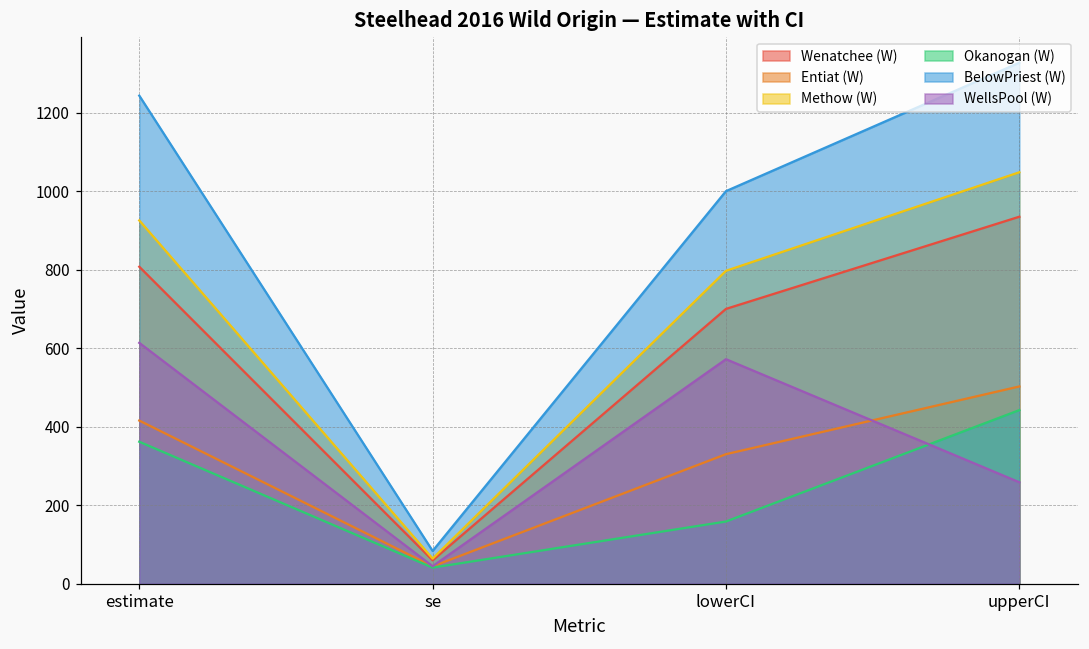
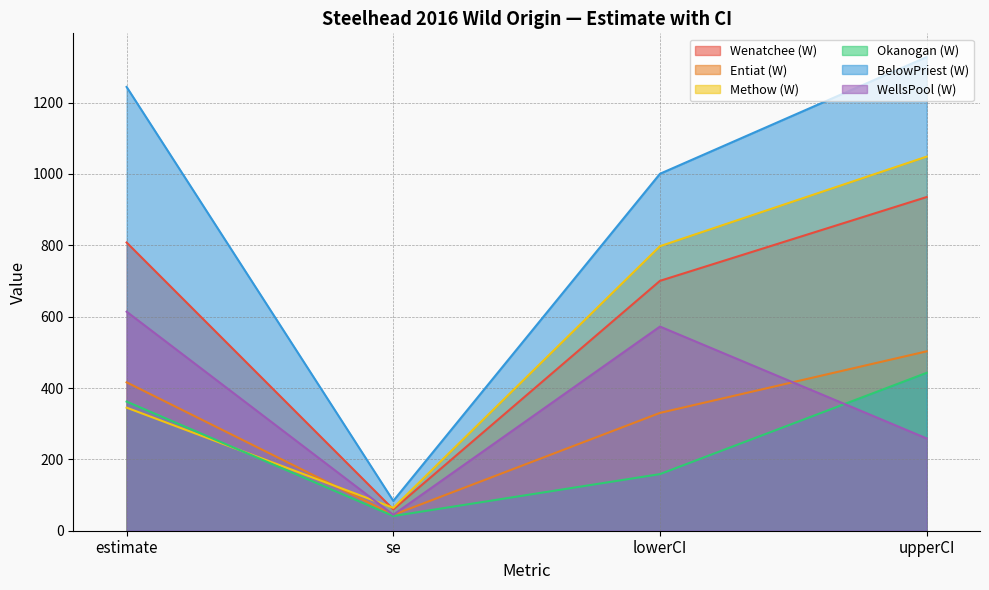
  {
    "Methow (W)": {
-     "estimate": 930,
+     "estimate": 350,
      "lowerCI": 800,
      "upperCI": 1050
    },
    "Okanogan (W)": {
      "estimate": 360,
      "lowerCI": 160,
      "upperCI": 440
    },
    "BelowPriest (W)": {
      "estimate": 1240,
      "se": 80,
      "lowerCI": 1000
    },
    "WellsPool (W)": {
      "estimate": 610,
      "lowerCI": 570,
      "upperCI": 260
    }
  }
